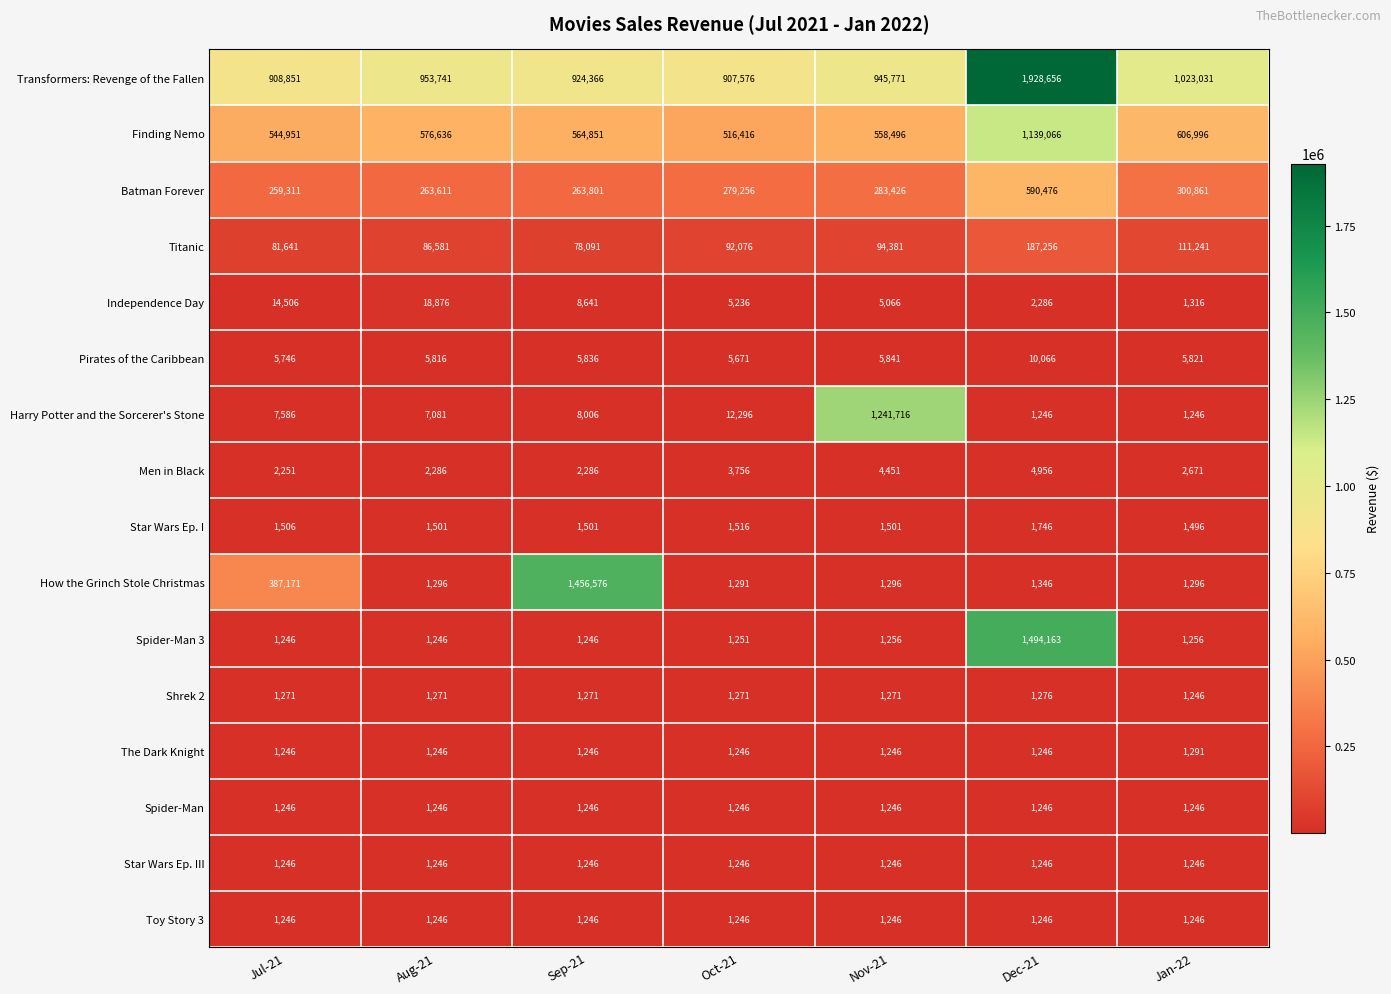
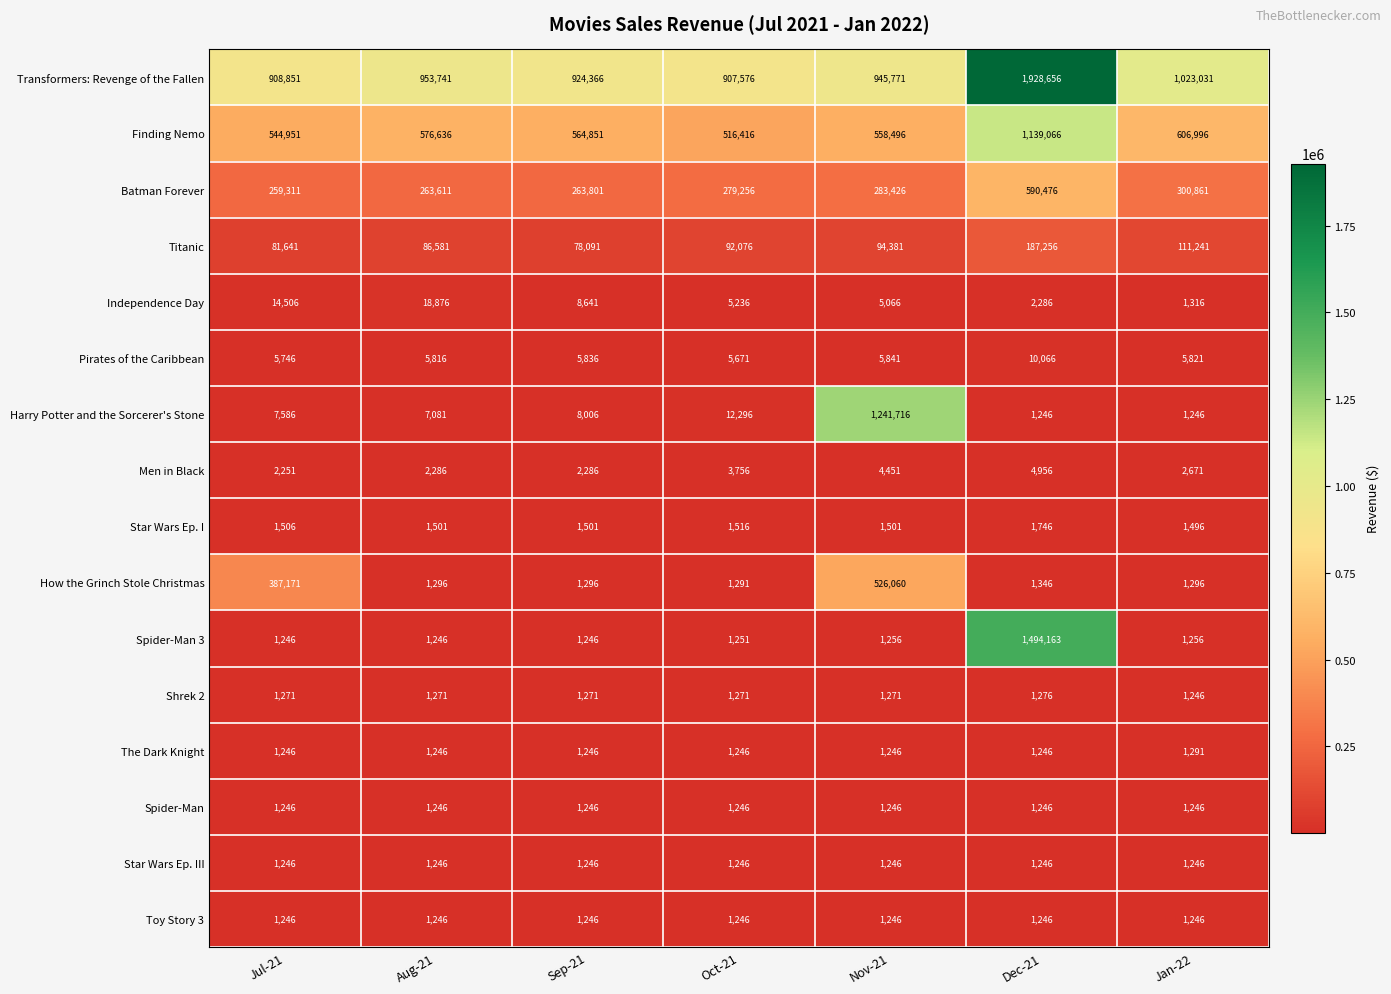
  {
    "Transformers: Revenge of the Fallen": {
      "Jul-21": "908,851",
      "Aug-21": "953,741",
      "Sep-21": "924,366",
      "Oct-21": "907,576",
      "Nov-21": "945,771",
      "Dec-21": "1,928,656",
      "Jan-22": "1,023,031"
    },
    "Finding Nemo": {
      "Jul-21": "544,951",
      "Aug-21": "576,636",
      "Sep-21": "564,851",
      "Oct-21": "516,416",
      "Nov-21": "558,496",
      "Dec-21": "1,139,066",
      "Jan-22": "606,996"
    },
    "Batman Forever": {
      "Jul-21": "259,311",
      "Aug-21": "263,611",
      "Sep-21": "263,801",
      "Oct-21": "279,256",
      "Nov-21": "283,426",
      "Dec-21": "590,476",
      "Jan-22": "300,861"
    },
    "Titanic": {
      "Jul-21": "81,641",
      "Aug-21": "86,581",
      "Sep-21": "78,091",
      "Oct-21": "92,076",
      "Nov-21": "94,381",
      "Dec-21": "187,256",
      "Jan-22": "111,241"
    },
    "Independence Day": {
      "Jul-21": "14,506",
      "Aug-21": "18,876",
      "Sep-21": "8,641",
      "Oct-21": "5,236",
      "Nov-21": "5,066",
      "Dec-21": "2,286",
      "Jan-22": "1,316"
    },
    "Pirates of the Caribbean": {
      "Jul-21": "5,746",
      "Aug-21": "5,816",
      "Sep-21": "5,836",
      "Oct-21": "5,671",
      "Nov-21": "5,841",
      "Dec-21": "10,066",
      "Jan-22": "5,821"
    },
    "Harry Potter and the Sorcerer's Stone": {
      "Jul-21": "7,586",
      "Aug-21": "7,081",
      "Sep-21": "8,006",
      "Oct-21": "12,296",
      "Nov-21": "1,241,716",
      "Dec-21": "1,246",
      "Jan-22": "1,246"
    },
    "Men in Black": {
      "Jul-21": "2,251",
      "Aug-21": "2,286",
      "Sep-21": "2,286",
      "Oct-21": "3,756",
      "Nov-21": "4,451",
      "Dec-21": "4,956",
      "Jan-22": "2,671"
    },
    "Star Wars Ep. I": {
      "Jul-21": "1,506",
      "Aug-21": "1,501",
      "Sep-21": "1,501",
      "Oct-21": "1,516",
      "Nov-21": "1,501",
      "Dec-21": "1,746",
      "Jan-22": "1,496"
    },
    "How the Grinch Stole Christmas": {
      "Jul-21": "387,171",
      "Aug-21": "1,296",
-     "Sep-21": "1,456,576",
+     "Sep-21": "1,296",
      "Oct-21": "1,291",
-     "Nov-21": "1,296",
+     "Nov-21": "526,060",
      "Dec-21": "1,346",
      "Jan-22": "1,296"
    },
    "Spider-Man 3": {
      "Jul-21": "1,246",
      "Aug-21": "1,246",
      "Sep-21": "1,246",
      "Oct-21": "1,251",
      "Nov-21": "1,256",
      "Dec-21": "1,494,163",
      "Jan-22": "1,256"
    },
    "Shrek 2": {
      "Jul-21": "1,271",
      "Aug-21": "1,271",
      "Sep-21": "1,271",
      "Oct-21": "1,271",
      "Nov-21": "1,271",
      "Dec-21": "1,276",
      "Jan-22": "1,246"
    },
    "The Dark Knight": {
      "Jul-21": "1,246",
      "Aug-21": "1,246",
      "Sep-21": "1,246",
      "Oct-21": "1,246",
      "Nov-21": "1,246",
      "Dec-21": "1,246",
      "Jan-22": "1,291"
    },
    "Spider-Man": {
      "Jul-21": "1,246",
      "Aug-21": "1,246",
      "Sep-21": "1,246",
      "Oct-21": "1,246",
      "Nov-21": "1,246",
      "Dec-21": "1,246",
      "Jan-22": "1,246"
    },
    "Star Wars Ep. III": {
      "Jul-21": "1,246",
      "Aug-21": "1,246",
      "Sep-21": "1,246",
      "Oct-21": "1,246",
      "Nov-21": "1,246",
      "Dec-21": "1,246",
      "Jan-22": "1,246"
    },
    "Toy Story 3": {
      "Jul-21": "1,246",
      "Aug-21": "1,246",
      "Sep-21": "1,246",
      "Oct-21": "1,246",
      "Nov-21": "1,246",
      "Dec-21": "1,246",
      "Jan-22": "1,246"
    }
  }
